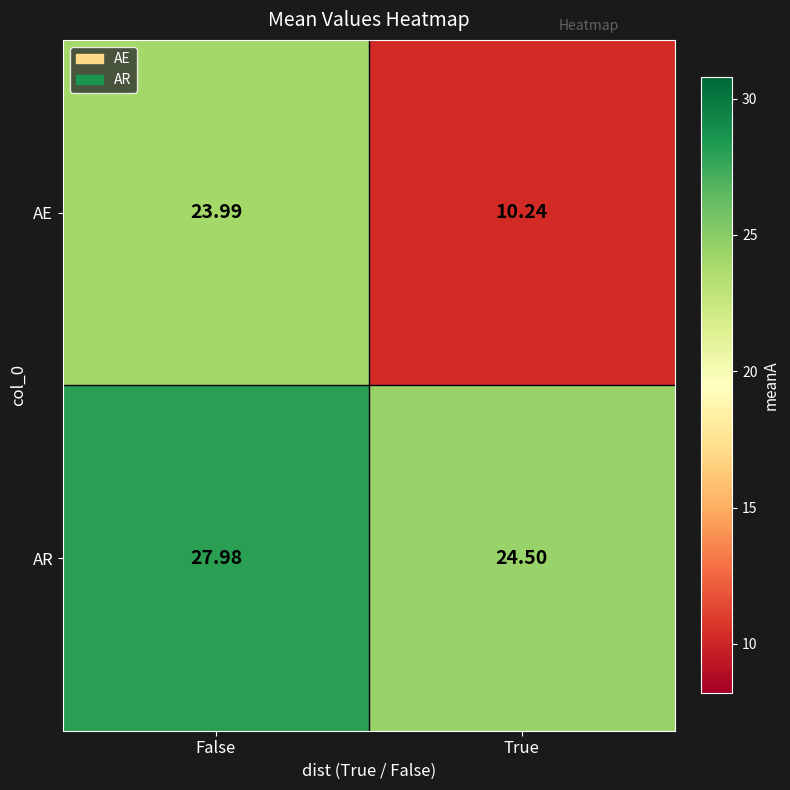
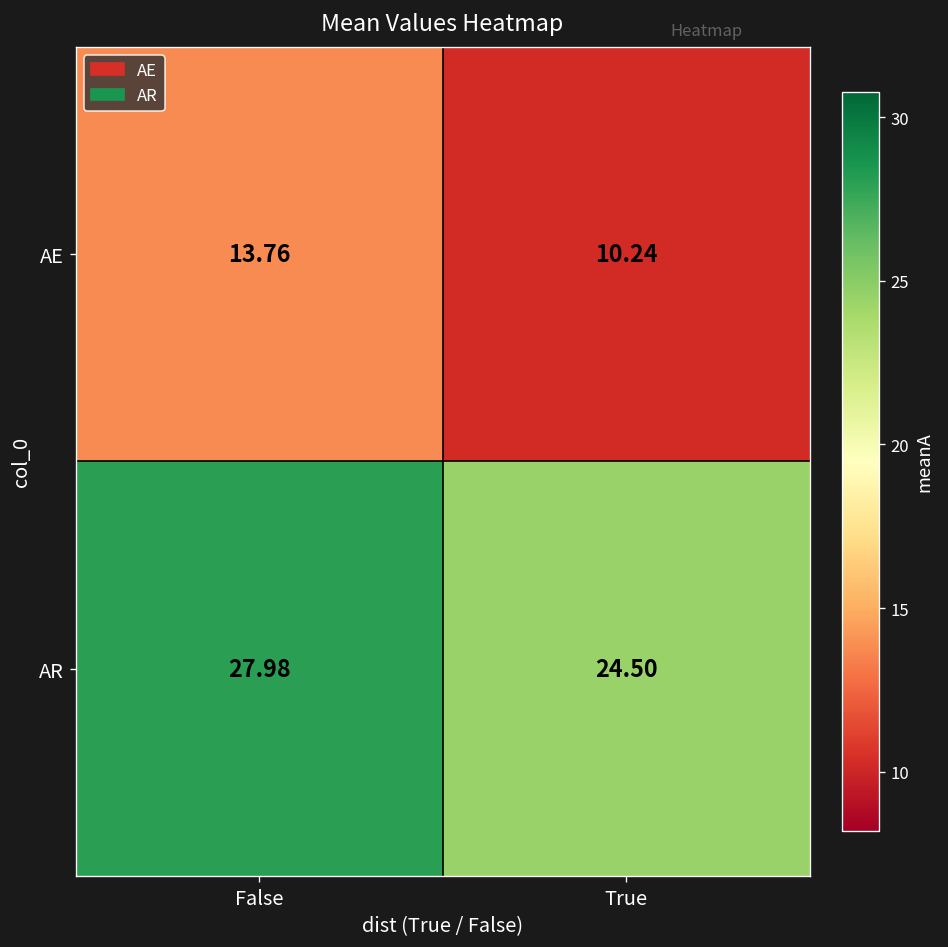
  {
    "AE": {
-     "False": 23.99,
+     "False": 13.76,
      "True": 10.24
    },
    "AR": {
      "False": 27.98,
      "True": 24.50
    }
  }
